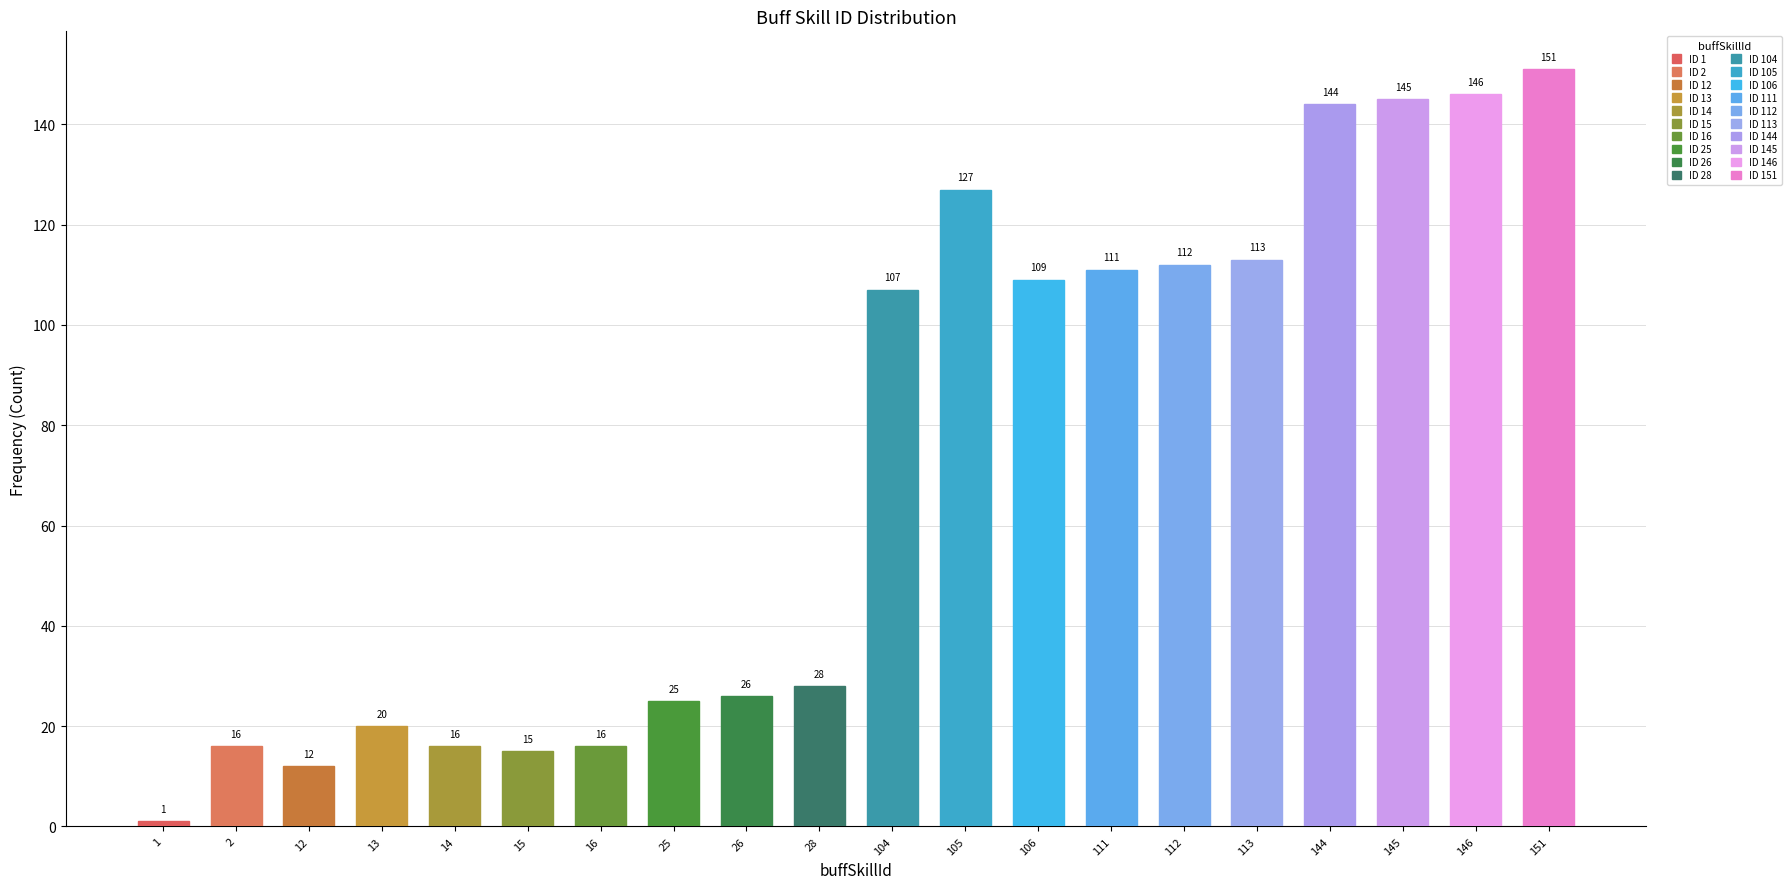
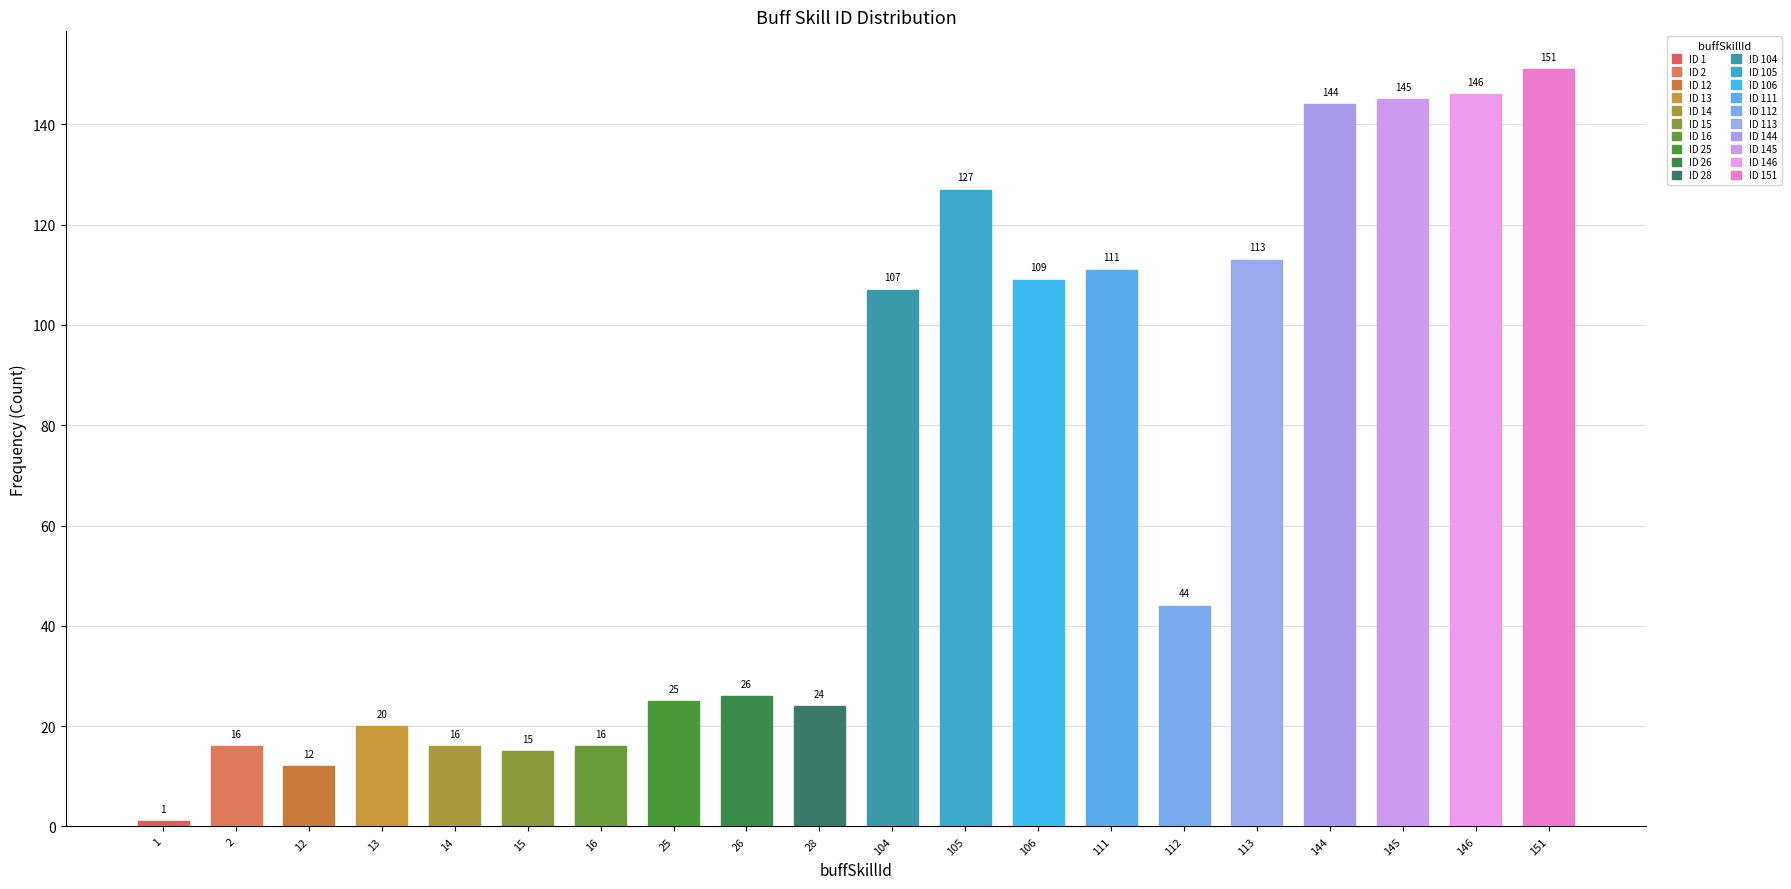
  {
    "1": 1,
    "2": 16,
    "12": 12,
    "13": 20,
    "14": 16,
    "15": 15,
    "16": 16,
    "25": 25,
    "26": 26,
-   "28": 28,
+   "28": 24,
    "104": 107,
    "105": 127,
    "106": 109,
    "111": 111,
-   "112": 112,
+   "112": 44,
    "113": 113,
    "144": 144,
    "145": 145,
    "146": 146,
    "151": 151
  }
